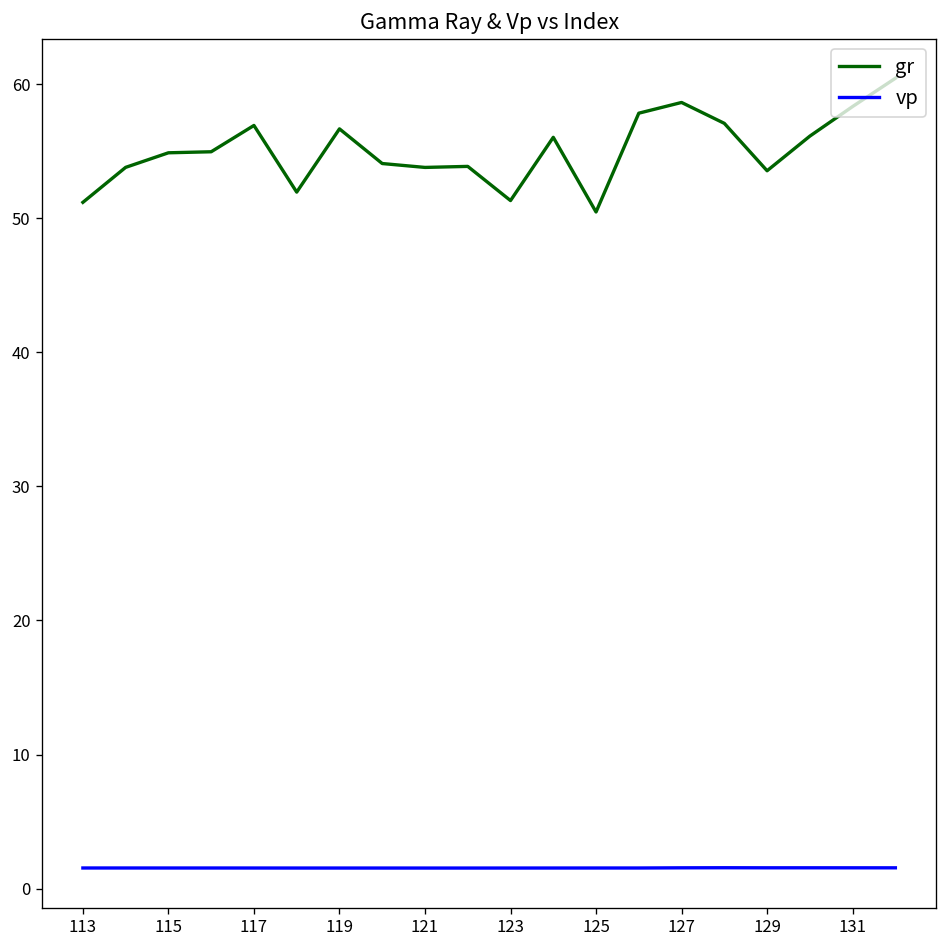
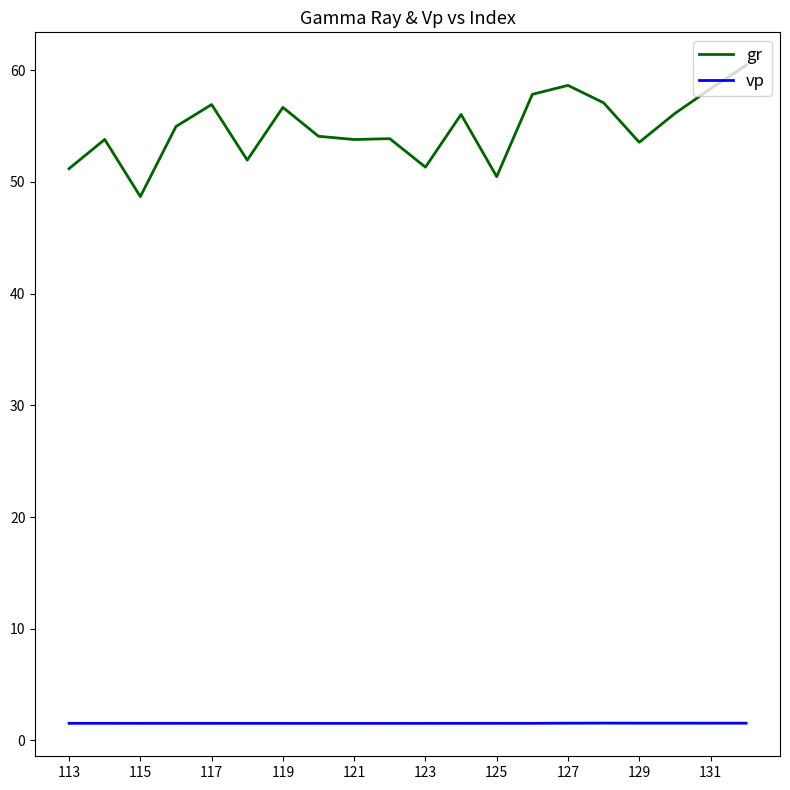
  {
    "gr": {
      "113": 51.2,
-     "115": 54.9,
+     "115": 48.7,
      "117": 56.9,
      "119": 56.7,
      "121": 53.8,
      "123": 51.3,
      "125": 50.5,
      "127": 58.6,
      "129": 53.5
    },
    "vp": {
      "113": 1.5,
      "115": 1.5,
      "117": 1.5,
      "119": 1.5,
      "121": 1.5,
      "123": 1.5,
      "125": 1.5,
      "127": 1.5,
      "129": 1.5,
      "131": 1.5
    }
  }
